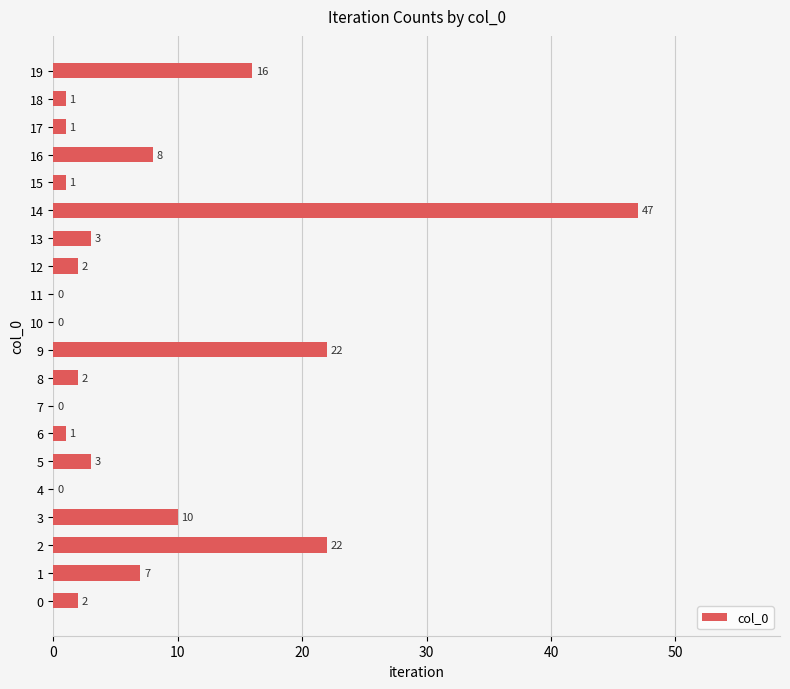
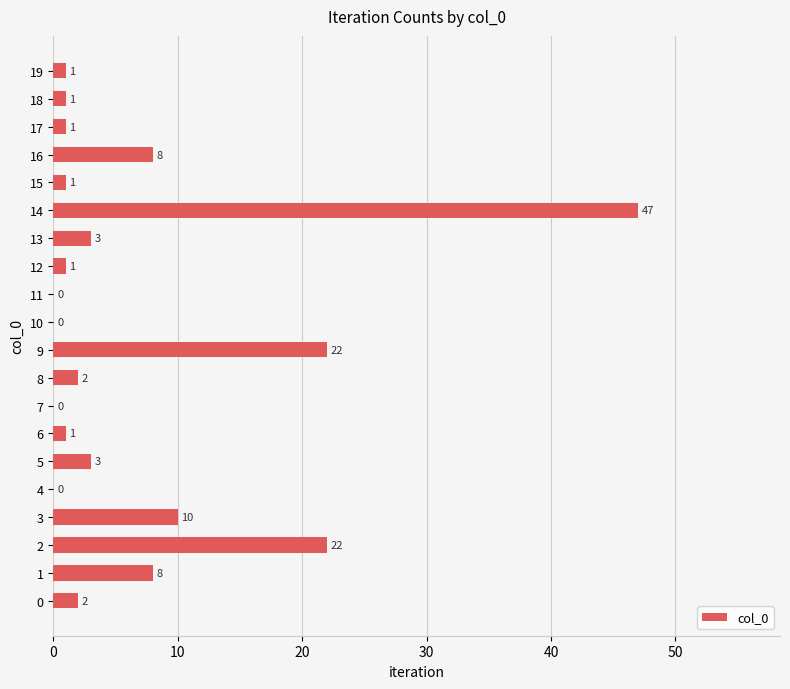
  {
-   "19": 16,
+   "19": 1,
    "18": 1,
    "17": 1,
    "16": 8,
    "15": 1,
    "14": 47,
    "13": 3,
-   "12": 2,
+   "12": 1,
    "11": 0,
    "10": 0,
    "9": 22,
    "8": 2,
    "7": 0,
    "6": 1,
    "5": 3,
    "4": 0,
    "3": 10,
    "2": 22,
-   "1": 7,
+   "1": 8,
    "0": 2
  }
